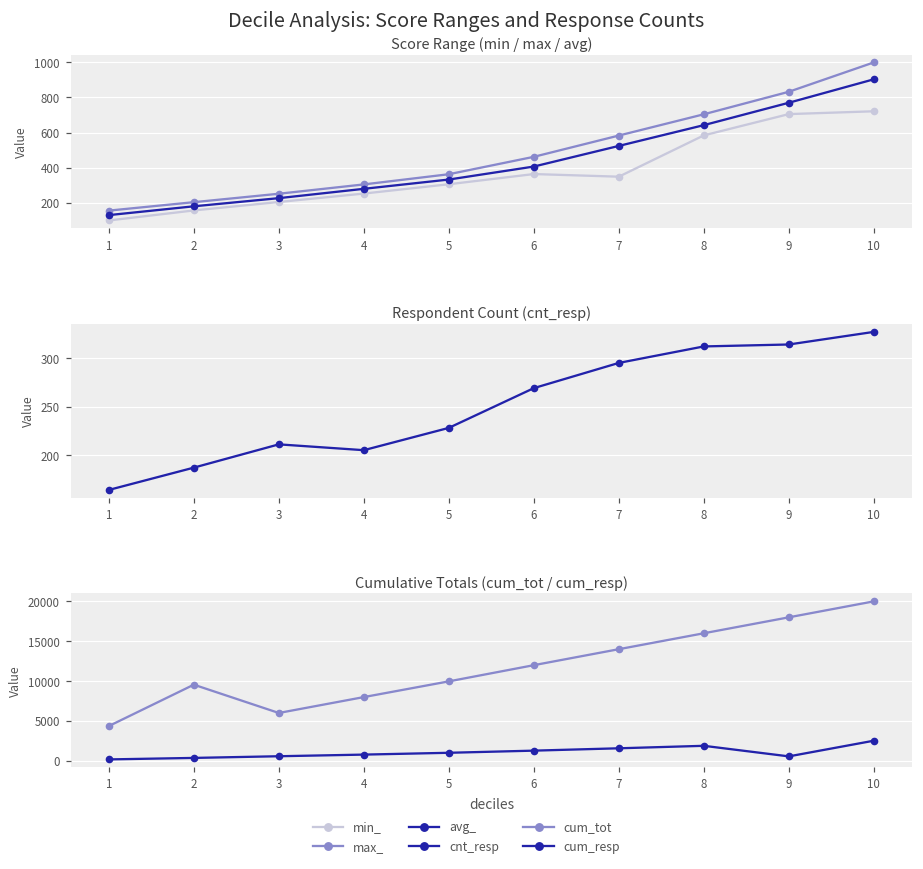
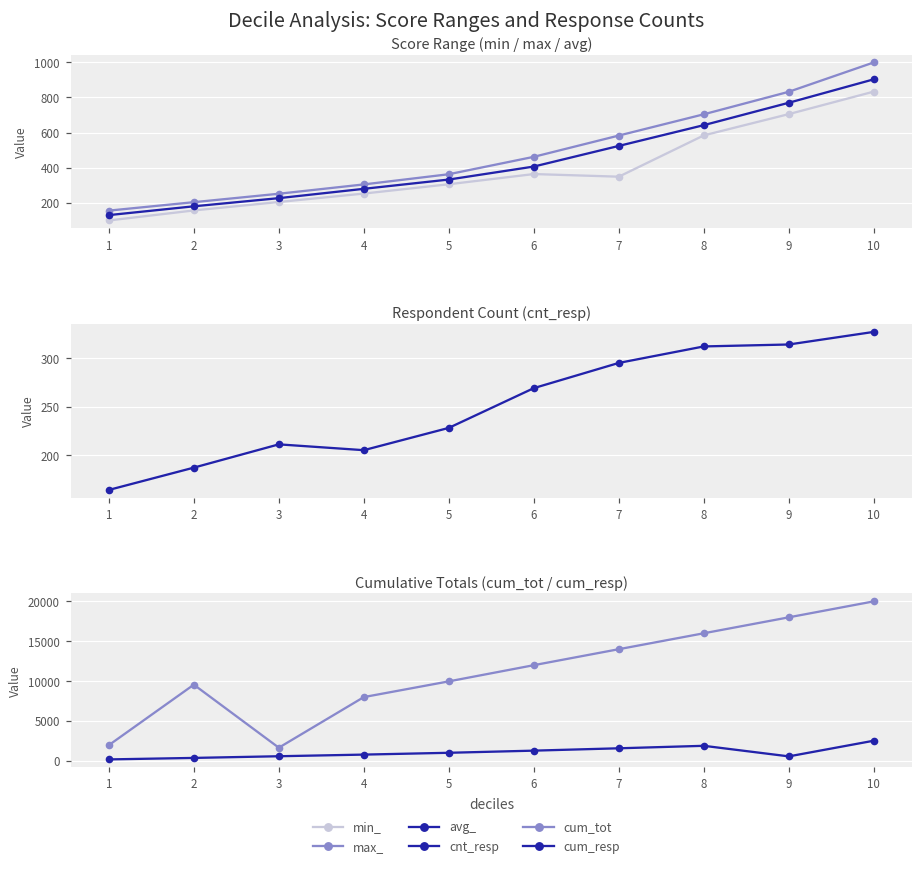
  {
    "Score Range (min / max / avg)": {
      "min_": {
        "1": 100,
        "2": 160,
        "3": 210,
        "4": 250,
        "5": 310,
        "6": 360,
        "7": 350,
        "8": 580,
        "9": 710,
-       "10": 720
+       "10": 830
      },
      "max_": {
        "1": 160,
        "2": 200,
        "3": 250,
        "4": 310,
        "5": 360,
        "6": 460,
        "7": 580,
        "8": 700,
        "9": 830,
        "10": 1000
      },
      "avg_": {
        "1": 130,
        "2": 180,
        "3": 230,
        "4": 280,
        "5": 330,
        "6": 410,
        "7": 520,
        "8": 640,
        "9": 770,
        "10": 900
      }
    },
    "Respondent Count (cnt_resp)": {
      "1": 160,
      "2": 190,
      "3": 210,
      "4": 210,
      "5": 230,
      "6": 270,
      "7": 300,
      "8": 310,
      "9": 310,
      "10": 330
    },
    "Cumulative Totals (cum_tot / cum_resp)": {
      "cum_tot": {
-       "1": 4000,
+       "1": 2000,
        "2": 10000,
-       "3": 6000,
+       "3": 2000,
        "4": 8000,
        "5": 10000,
        "6": 12000,
        "7": 14000,
        "8": 16000,
        "9": 18000,
        "10": 20000
      },
      "cum_resp": {
        "1": 0,
        "2": 0,
        "3": 1000,
        "4": 1000,
        "5": 1000,
        "6": 1000,
        "7": 2000,
        "8": 2000,
        "9": 1000,
        "10": 3000
      }
    }
  }
